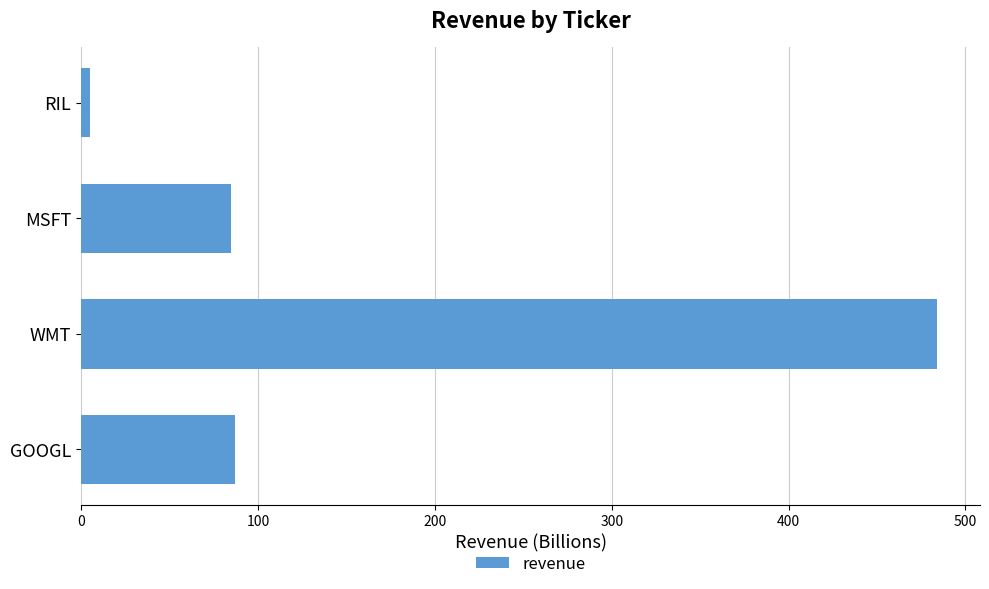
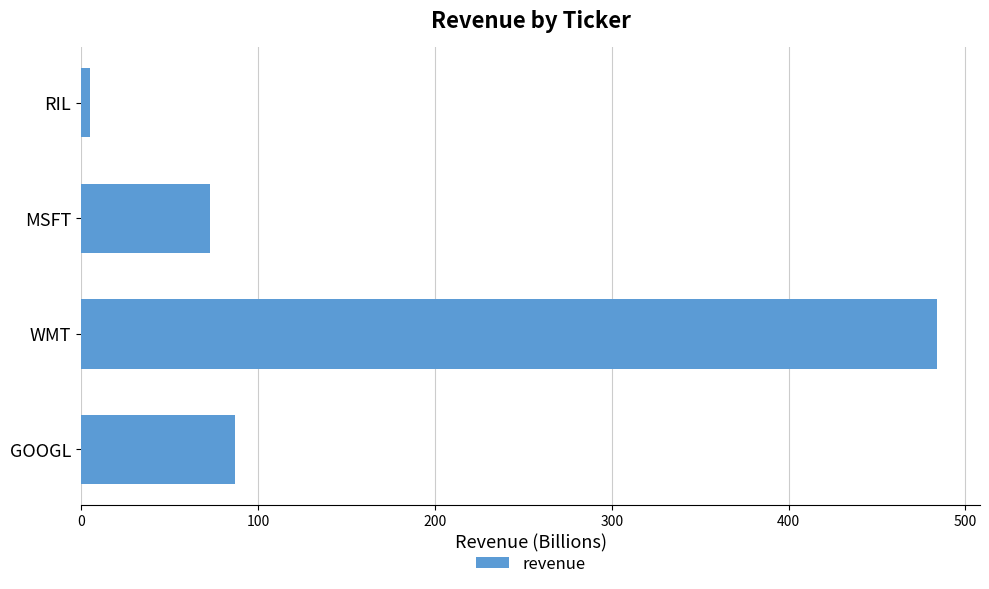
  {
    "RIL": 5,
-   "MSFT": 85,
+   "MSFT": 73,
    "WMT": 484,
    "GOOGL": 87
  }
